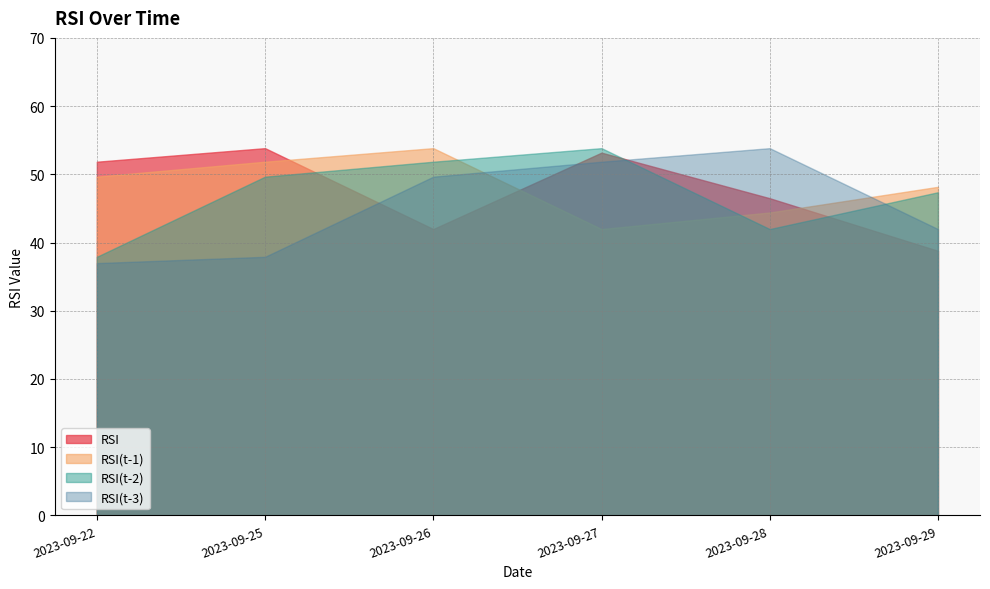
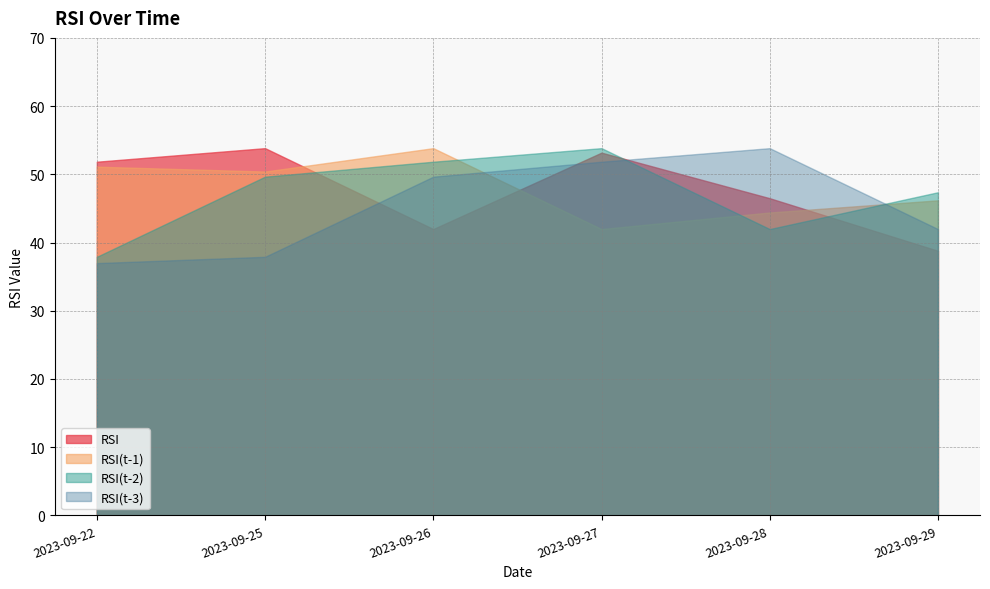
  {
    "RSI": {
      "2023-09-22": 52,
      "2023-09-25": 54,
      "2023-09-26": 42,
      "2023-09-27": 53,
      "2023-09-28": 46,
      "2023-09-29": 39
    },
    "RSI(t-1)": {
-     "2023-09-22": 50,
-     "2023-09-25": 52,
+     "2023-09-22": 51,
+     "2023-09-25": 50,
      "2023-09-26": 54,
      "2023-09-27": 42,
      "2023-09-28": 44,
-     "2023-09-29": 48
+     "2023-09-29": 46
    }
  }
